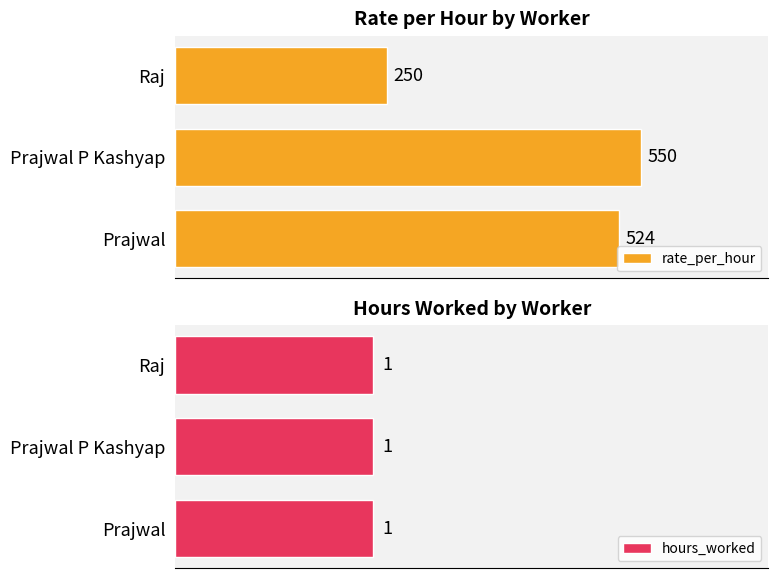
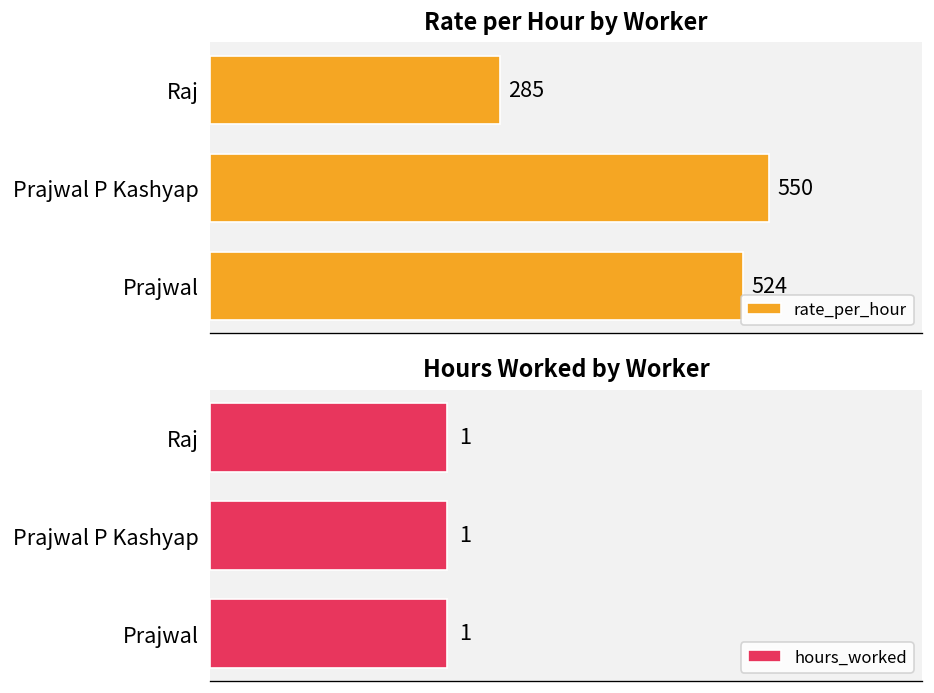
  {
    "Rate per Hour by Worker": {
-     "Raj": 250,
+     "Raj": 285,
      "Prajwal P Kashyap": 550
    },
    "Hours Worked by Worker": {
      "Raj": 1,
      "Prajwal P Kashyap": 1,
      "Prajwal": 1
    }
  }
